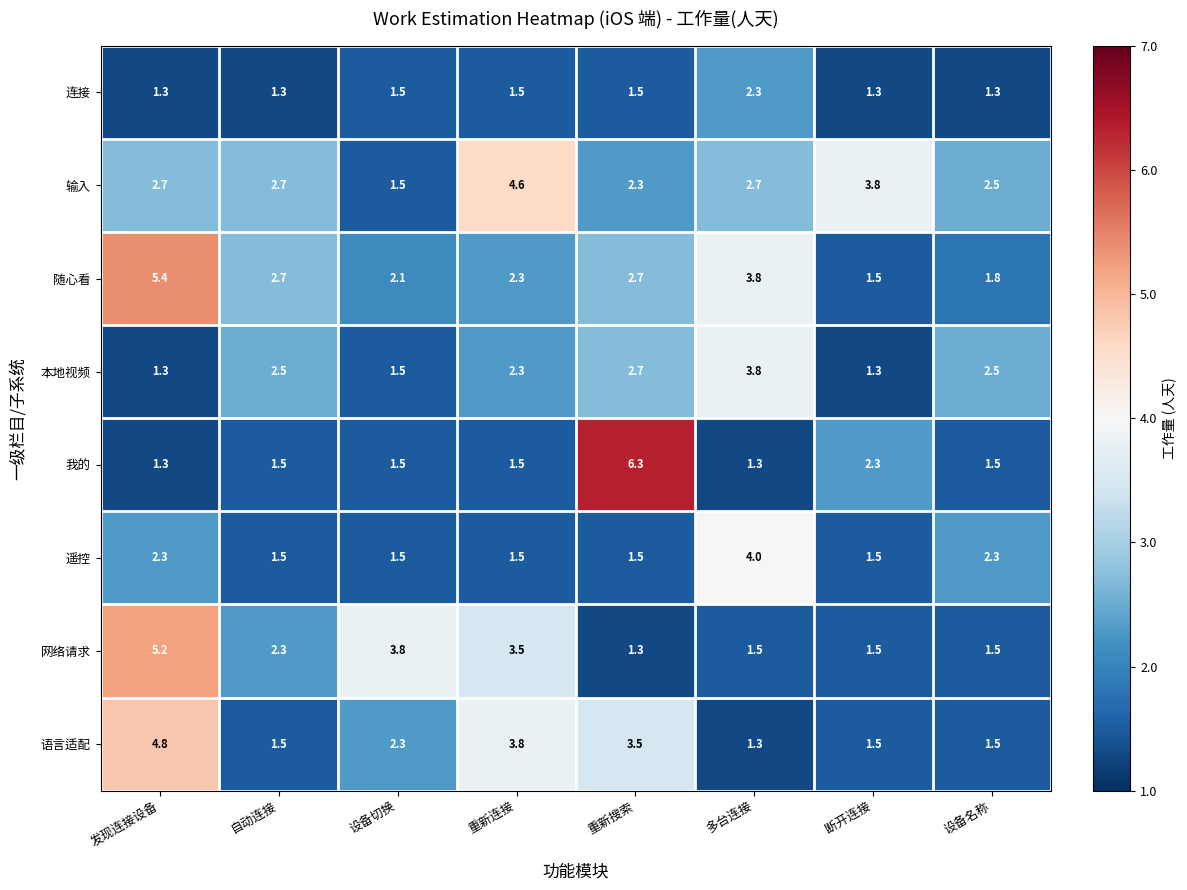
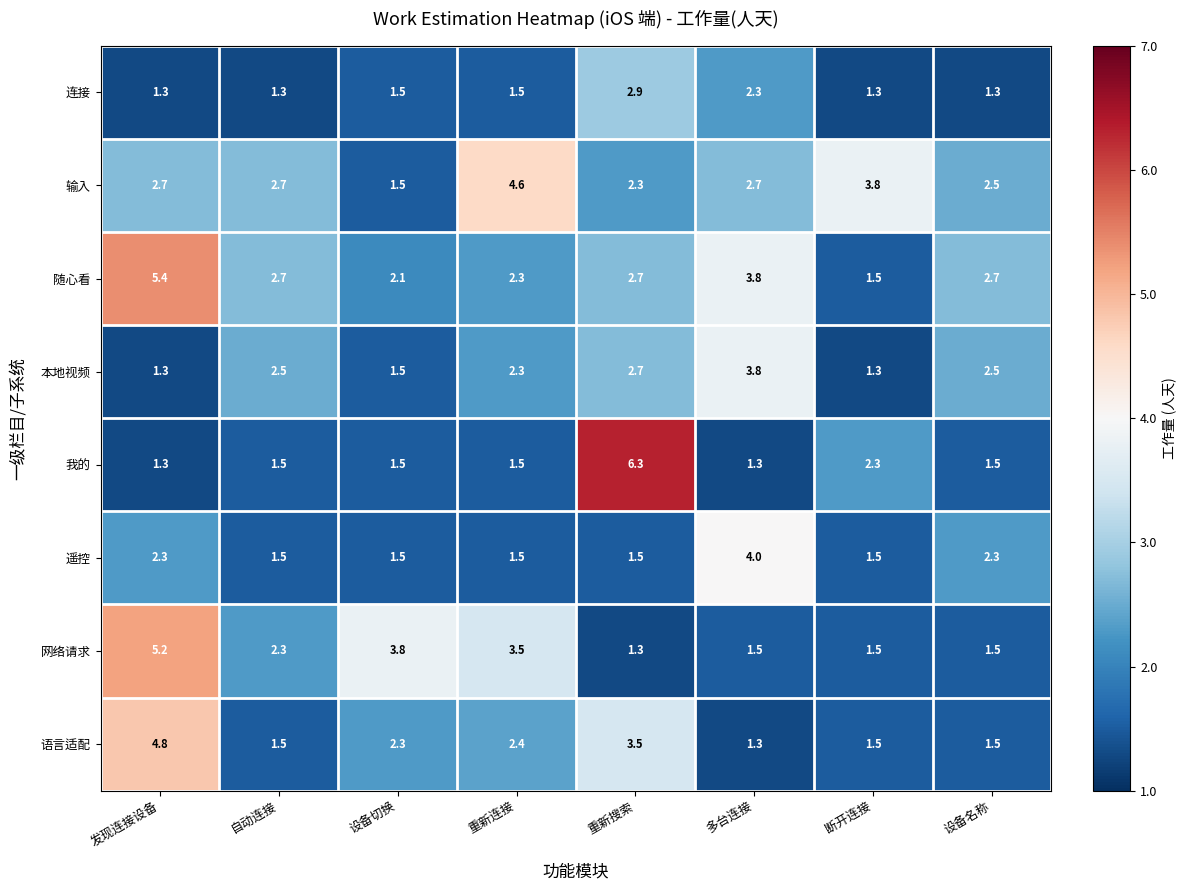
  {
    "连接": {
      "发现连接设备": 1.3,
      "自动连接": 1.3,
      "设备切换": 1.5,
      "重新连接": 1.5,
-     "重新搜索": 1.5,
+     "重新搜索": 2.9,
      "多台连接": 2.3,
      "断开连接": 1.3,
      "设备名称": 1.3
    },
    "输入": {
      "发现连接设备": 2.7,
      "自动连接": 2.7,
      "设备切换": 1.5,
      "重新连接": 4.6,
      "重新搜索": 2.3,
      "多台连接": 2.7,
      "断开连接": 3.8,
      "设备名称": 2.5
    },
    "随心看": {
      "发现连接设备": 5.4,
      "自动连接": 2.7,
      "设备切换": 2.1,
      "重新连接": 2.3,
      "重新搜索": 2.7,
      "多台连接": 3.8,
      "断开连接": 1.5,
-     "设备名称": 1.8
+     "设备名称": 2.7
    },
    "本地视频": {
      "发现连接设备": 1.3,
      "自动连接": 2.5,
      "设备切换": 1.5,
      "重新连接": 2.3,
      "重新搜索": 2.7,
      "多台连接": 3.8,
      "断开连接": 1.3,
      "设备名称": 2.5
    },
    "我的": {
      "发现连接设备": 1.3,
      "自动连接": 1.5,
      "设备切换": 1.5,
      "重新连接": 1.5,
      "重新搜索": 6.3,
      "多台连接": 1.3,
      "断开连接": 2.3,
      "设备名称": 1.5
    },
    "遥控": {
      "发现连接设备": 2.3,
      "自动连接": 1.5,
      "设备切换": 1.5,
      "重新连接": 1.5,
      "重新搜索": 1.5,
      "多台连接": 4.0,
      "断开连接": 1.5,
      "设备名称": 2.3
    },
    "网络请求": {
      "发现连接设备": 5.2,
      "自动连接": 2.3,
      "设备切换": 3.8,
      "重新连接": 3.5,
      "重新搜索": 1.3,
      "多台连接": 1.5,
      "断开连接": 1.5,
      "设备名称": 1.5
    },
    "语言适配": {
      "发现连接设备": 4.8,
      "自动连接": 1.5,
      "设备切换": 2.3,
-     "重新连接": 3.8,
+     "重新连接": 2.4,
      "重新搜索": 3.5,
      "多台连接": 1.3,
      "断开连接": 1.5,
      "设备名称": 1.5
    }
  }
